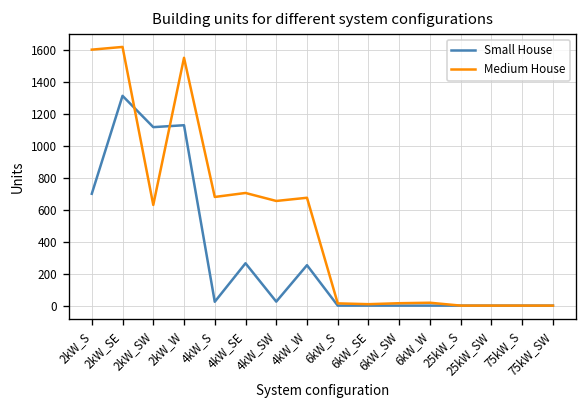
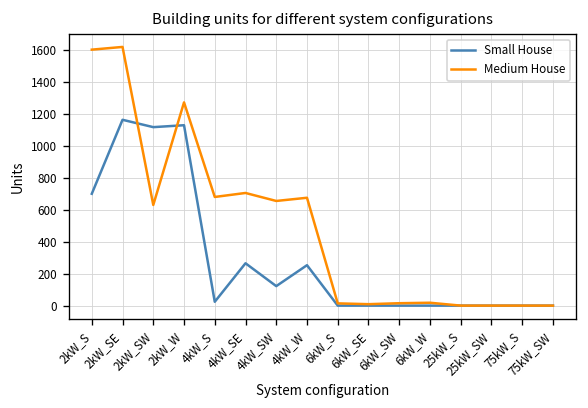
  {
    "Small House": {
      "2kW_S": 700,
-     "2kW_SE": 1310,
+     "2kW_SE": 1160,
      "2kW_SW": 1120,
      "2kW_W": 1130,
      "4kW_S": 20,
      "4kW_SE": 270,
-     "4kW_SW": 30,
+     "4kW_SW": 120,
      "4kW_W": 250
    },
    "Medium House": {
      "2kW_S": 1600,
      "2kW_SE": 1620,
      "2kW_SW": 630,
-     "2kW_W": 1550,
+     "2kW_W": 1270,
      "4kW_S": 680,
      "4kW_SE": 710,
      "4kW_SW": 660,
      "4kW_W": 680
    }
  }
